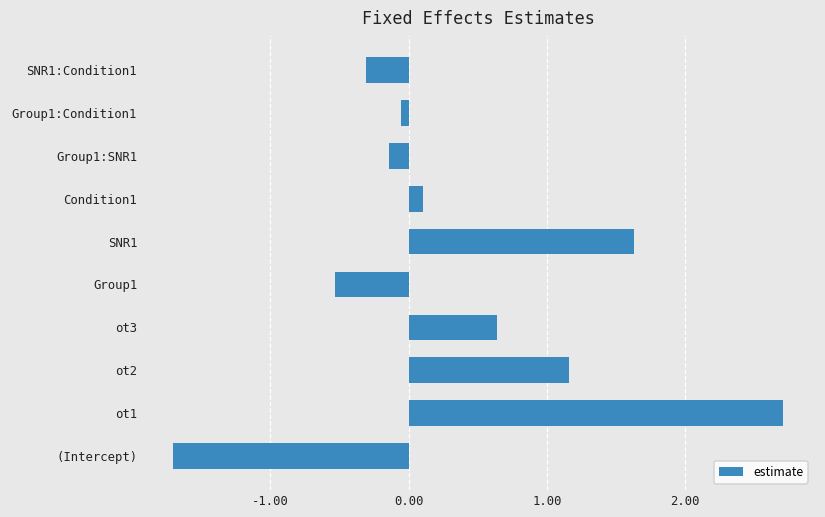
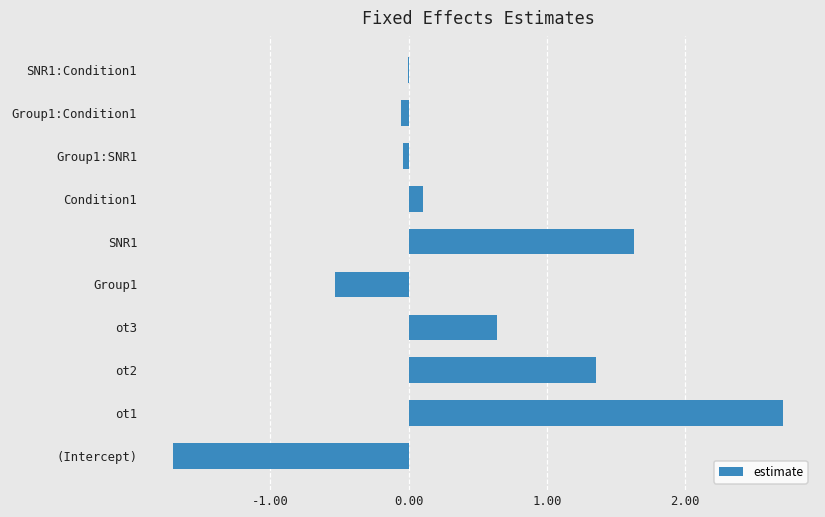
  {
-   "SNR1:Condition1": -0.31,
+   "SNR1:Condition1": 0.00,
    "Group1:Condition1": -0.05,
-   "Group1:SNR1": -0.14,
+   "Group1:SNR1": -0.04,
    "Condition1": 0.10,
    "SNR1": 1.63,
    "Group1": -0.54,
    "ot3": 0.64,
-   "ot2": 1.16,
+   "ot2": 1.36,
    "ot1": 2.71,
    "(Intercept)": -1.70
  }
